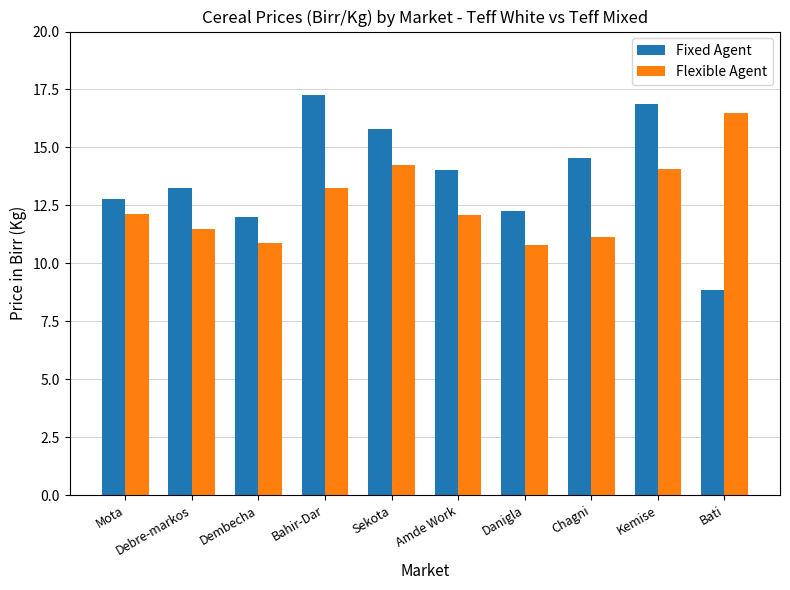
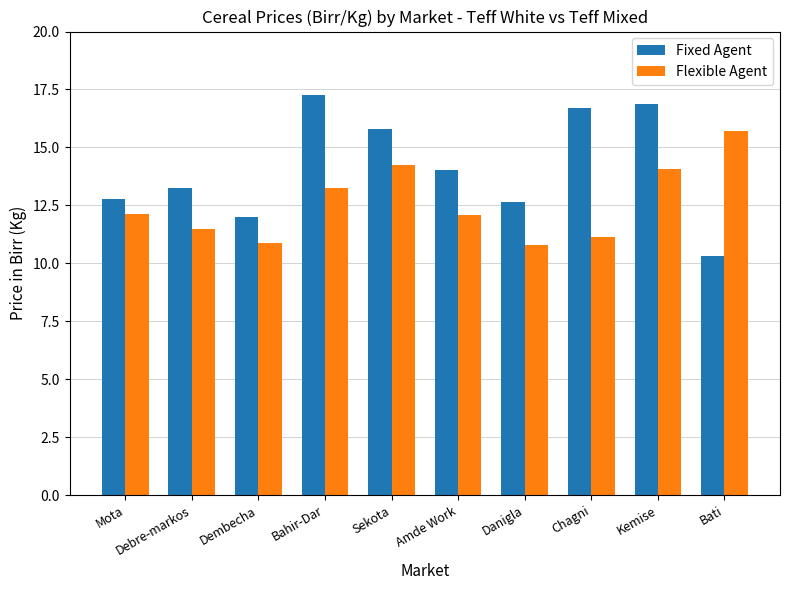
  {
    "Fixed Agent": {
      "Mota": 12.8,
      "Debre-markos": 13.2,
      "Dembecha": 12.0,
      "Bahir-Dar": 17.3,
      "Sekota": 15.8,
      "Amde Work": 14.0,
-     "Danigla": 12.3,
-     "Chagni": 14.5,
+     "Danigla": 12.7,
+     "Chagni": 16.7,
      "Kemise": 16.9,
-     "Bati": 8.8
+     "Bati": 10.3
    },
    "Flexible Agent": {
      "Mota": 12.1,
      "Debre-markos": 11.5,
      "Dembecha": 10.9,
      "Bahir-Dar": 13.2,
      "Sekota": 14.2,
      "Amde Work": 12.1,
      "Danigla": 10.8,
      "Chagni": 11.1,
      "Kemise": 14.1,
-     "Bati": 16.5
+     "Bati": 15.7
    }
  }
